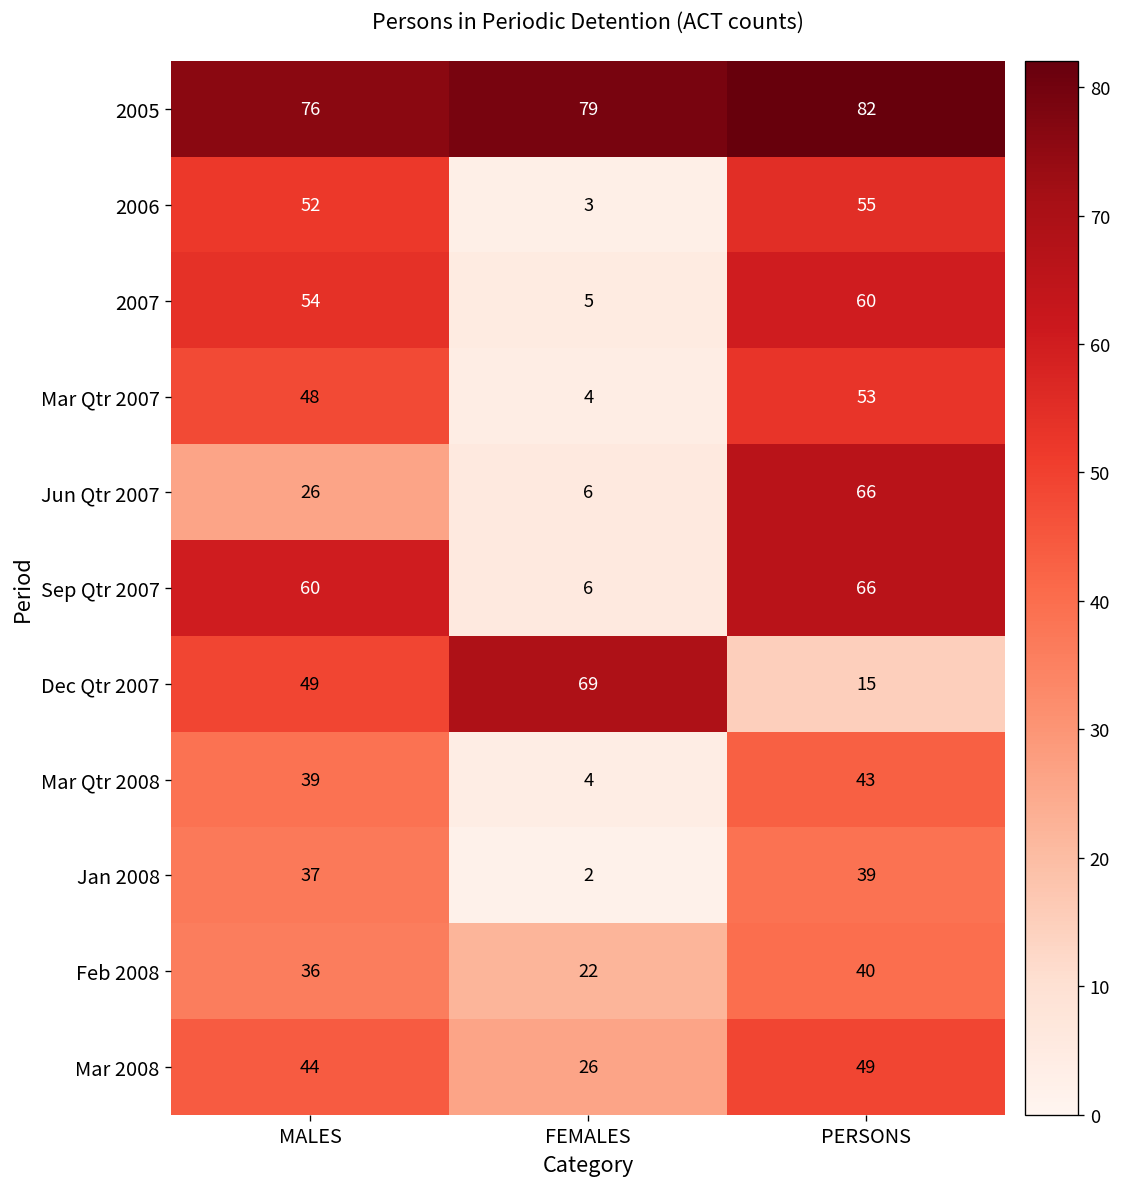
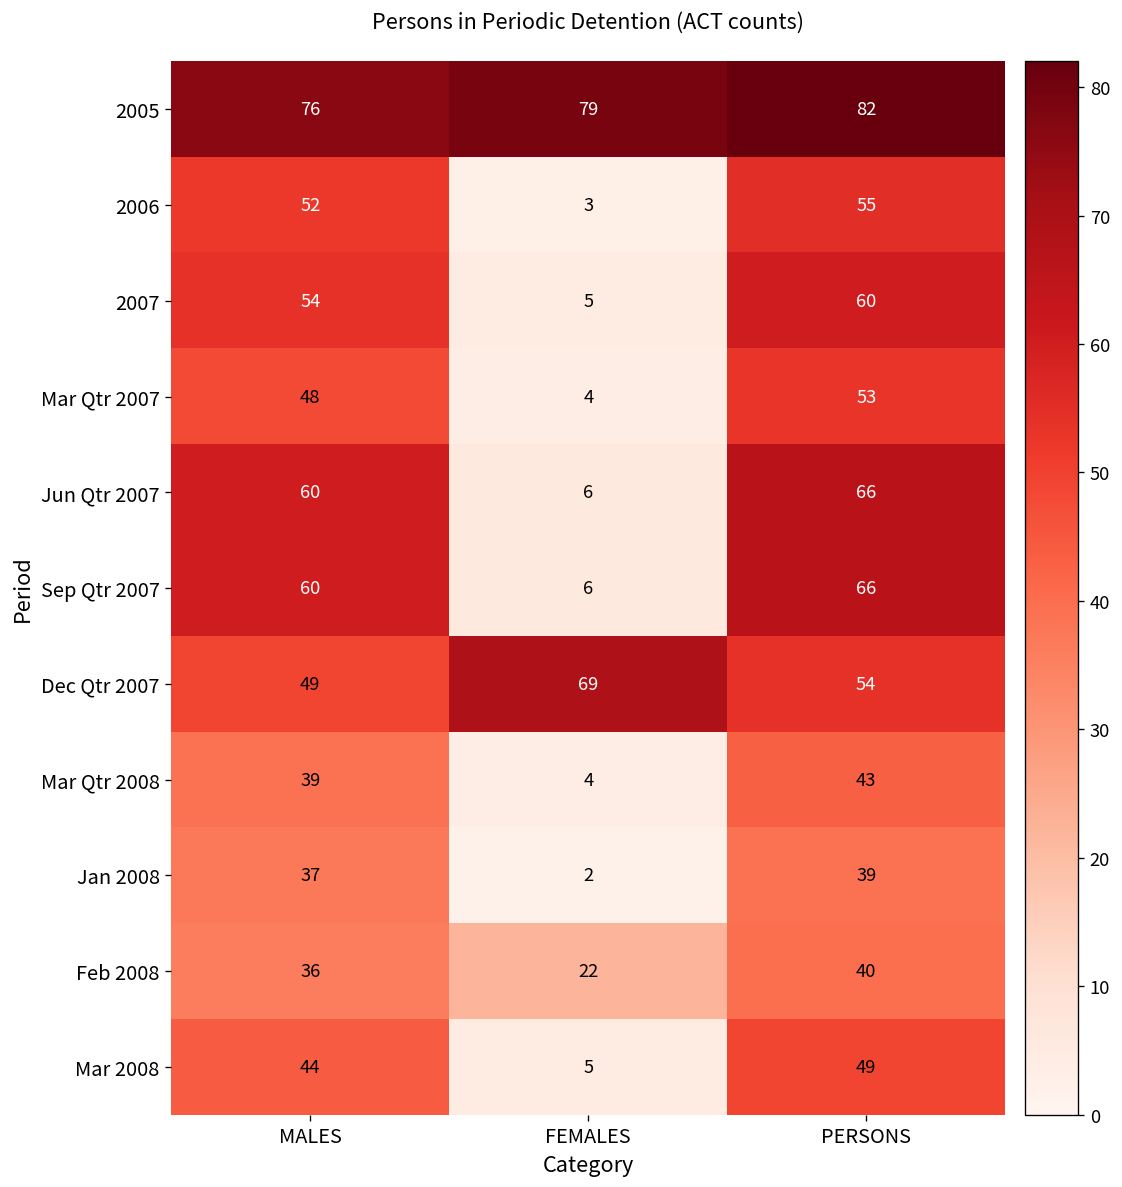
  {
    "2005": {
      "MALES": 76,
      "FEMALES": 79,
      "PERSONS": 82
    },
    "2006": {
      "MALES": 52,
      "FEMALES": 3,
      "PERSONS": 55
    },
    "2007": {
      "MALES": 54,
      "FEMALES": 5,
      "PERSONS": 60
    },
    "Mar Qtr 2007": {
      "MALES": 48,
      "FEMALES": 4,
      "PERSONS": 53
    },
    "Jun Qtr 2007": {
-     "MALES": 26,
+     "MALES": 60,
      "FEMALES": 6,
      "PERSONS": 66
    },
    "Sep Qtr 2007": {
      "MALES": 60,
      "FEMALES": 6,
      "PERSONS": 66
    },
    "Dec Qtr 2007": {
      "MALES": 49,
      "FEMALES": 69,
-     "PERSONS": 15
+     "PERSONS": 54
    },
    "Mar Qtr 2008": {
      "MALES": 39,
      "FEMALES": 4,
      "PERSONS": 43
    },
    "Jan 2008": {
      "MALES": 37,
      "FEMALES": 2,
      "PERSONS": 39
    },
    "Feb 2008": {
      "MALES": 36,
      "FEMALES": 22,
      "PERSONS": 40
    },
    "Mar 2008": {
      "MALES": 44,
-     "FEMALES": 26,
+     "FEMALES": 5,
      "PERSONS": 49
    }
  }
